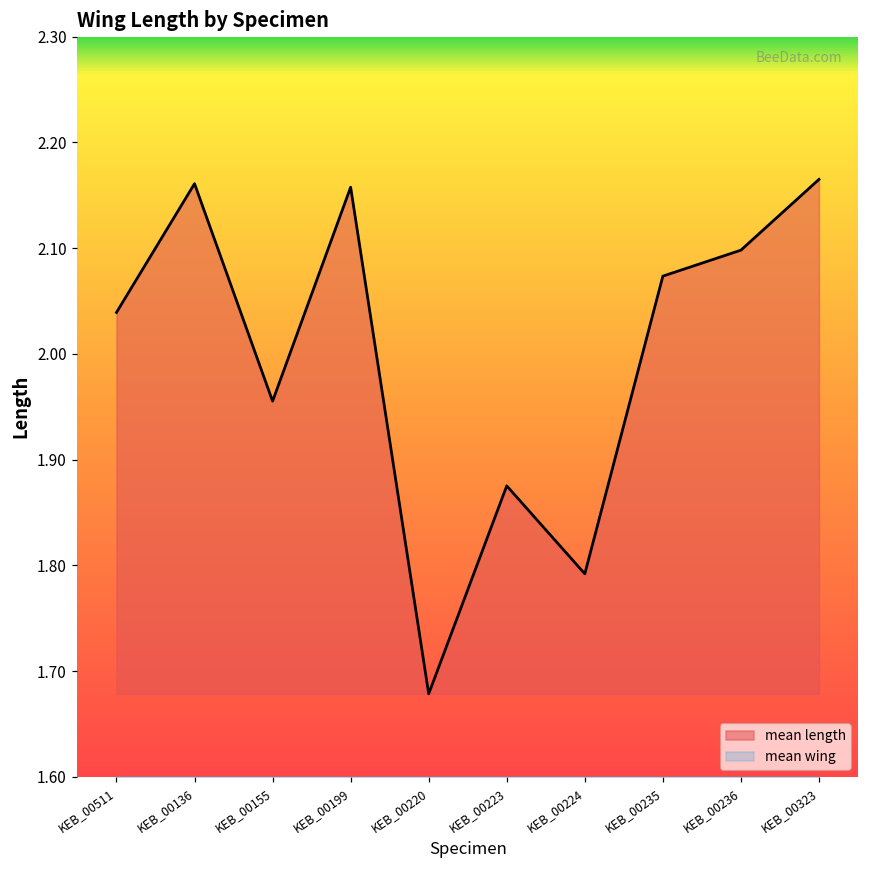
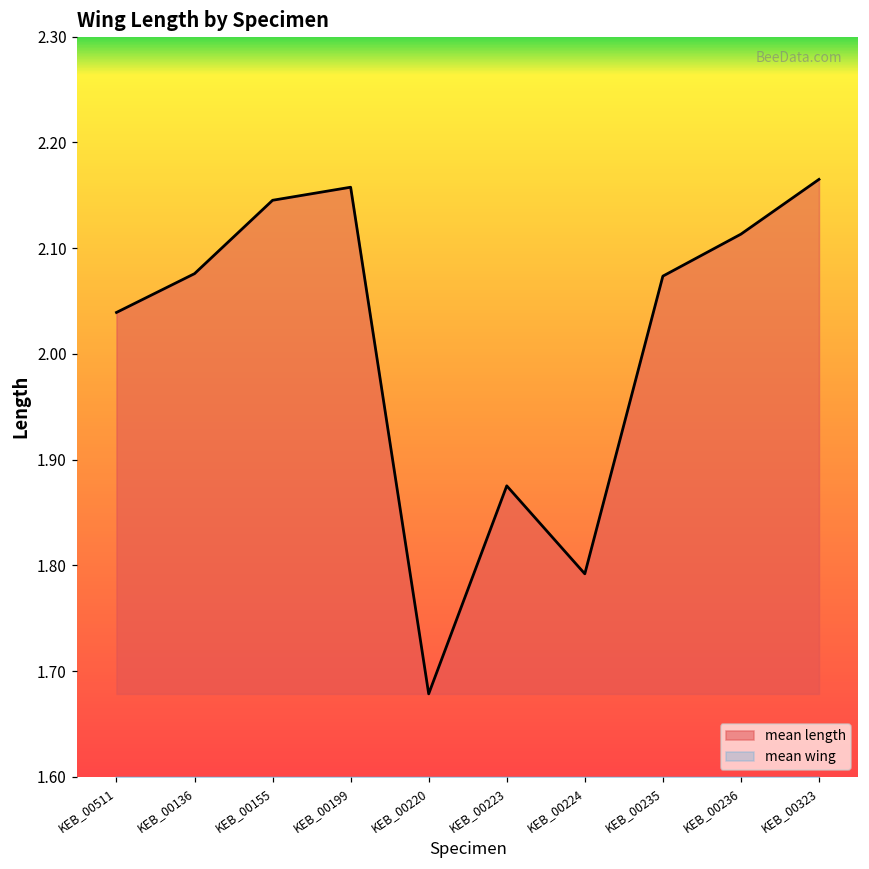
  {
    "mean length": {
      "KEB_00511": 2.04,
-     "KEB_00136": 2.16,
-     "KEB_00155": 1.96,
+     "KEB_00136": 2.08,
+     "KEB_00155": 2.15,
      "KEB_00199": 2.16,
      "KEB_00220": 1.68,
      "KEB_00223": 1.88,
      "KEB_00224": 1.79,
      "KEB_00235": 2.07,
-     "KEB_00236": 2.10,
+     "KEB_00236": 2.11,
      "KEB_00323": 2.17
    }
  }
